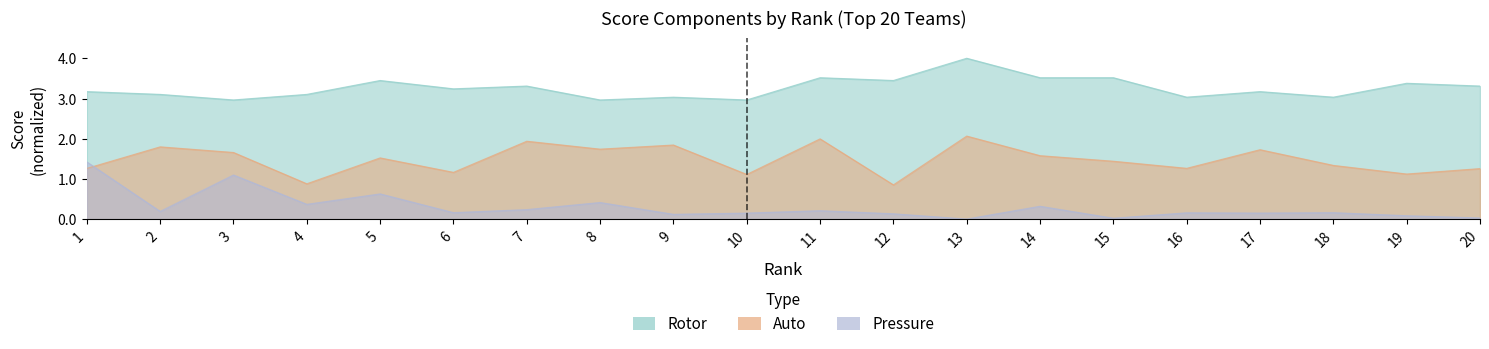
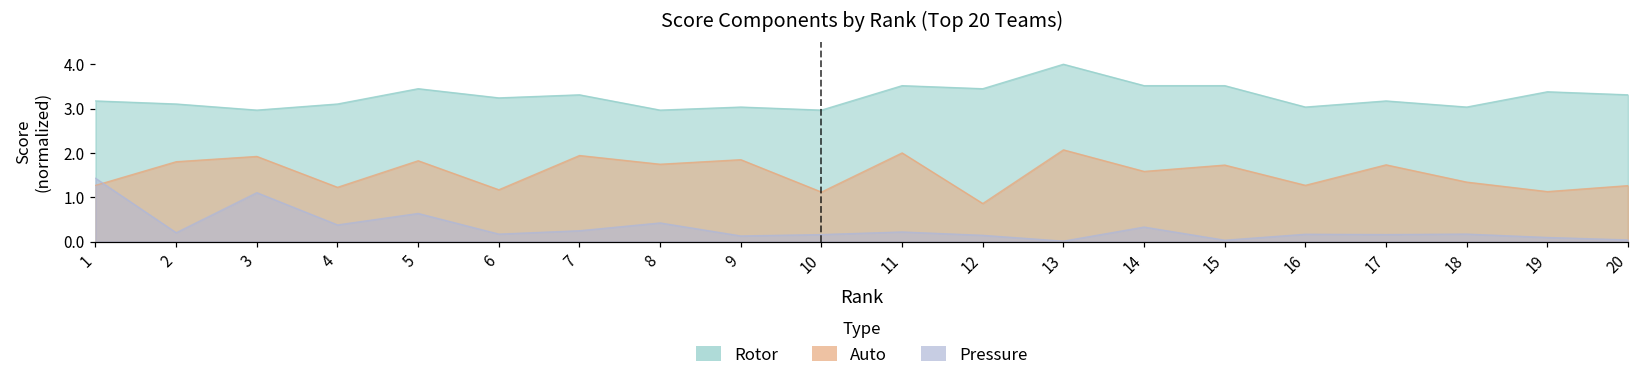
  {
    "Auto": {
      "1": 1.3,
      "2": 1.8,
-     "3": 1.7,
-     "4": 0.9,
-     "5": 1.5,
+     "3": 1.9,
+     "4": 1.2,
+     "5": 1.8,
      "6": 1.2,
      "7": 1.9,
      "8": 1.7,
      "9": 1.8,
      "10": 1.1,
      "11": 2.0,
      "12": 0.9,
      "13": 2.1,
      "14": 1.6,
-     "15": 1.4,
+     "15": 1.7,
      "16": 1.3,
      "17": 1.7,
      "18": 1.3,
      "19": 1.1,
      "20": 1.3
    }
  }
